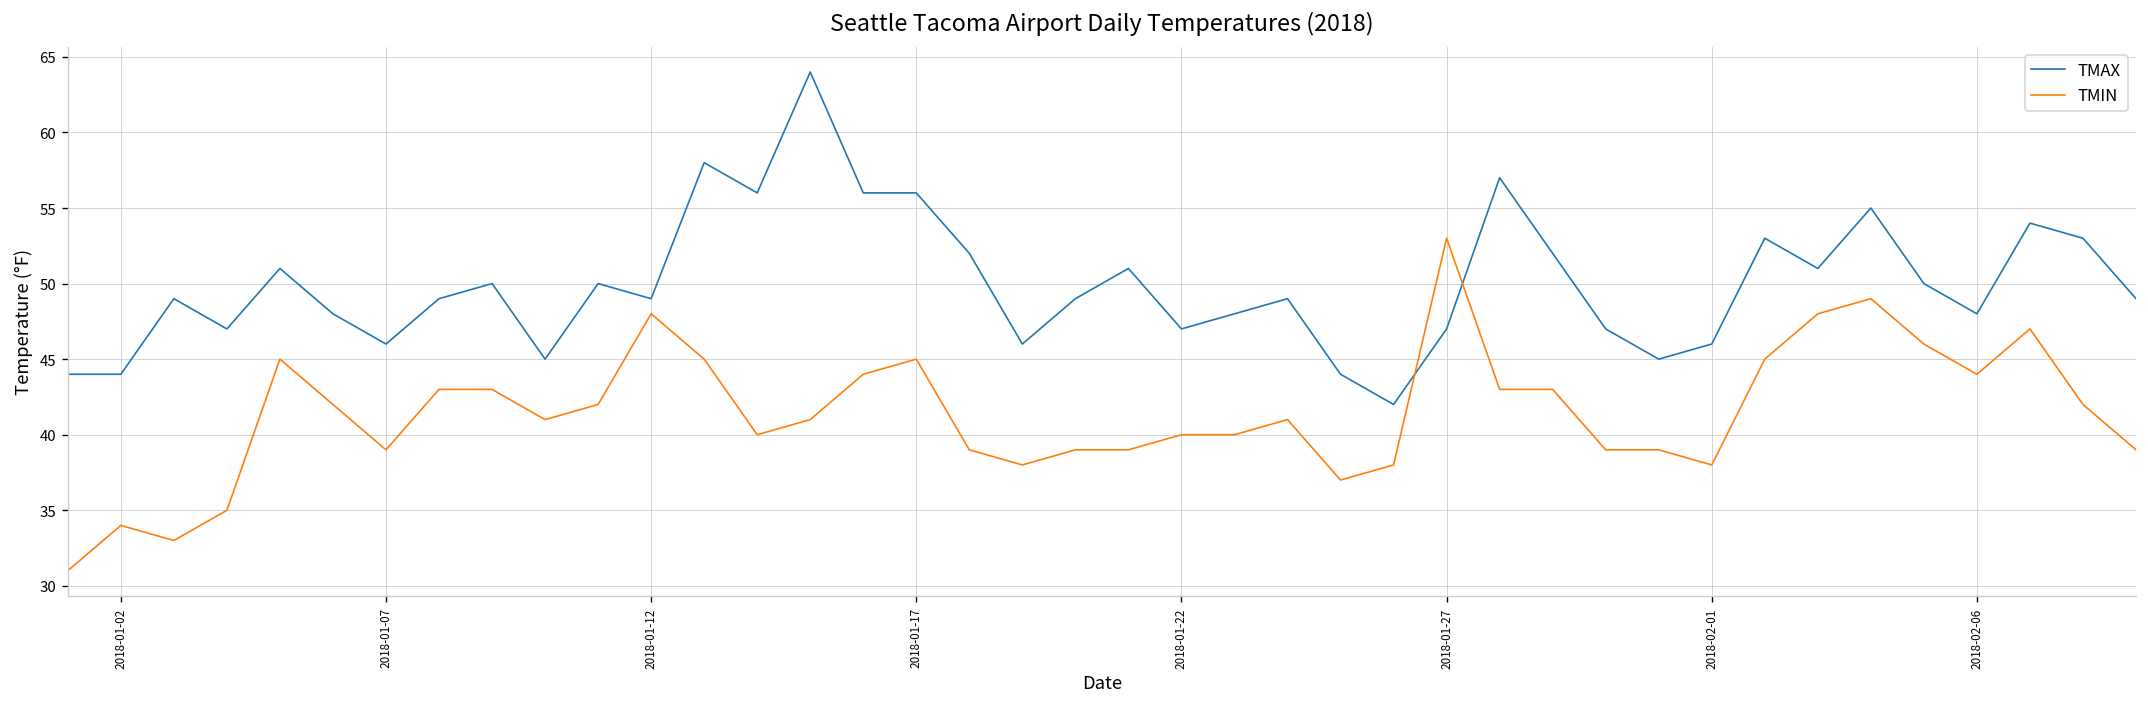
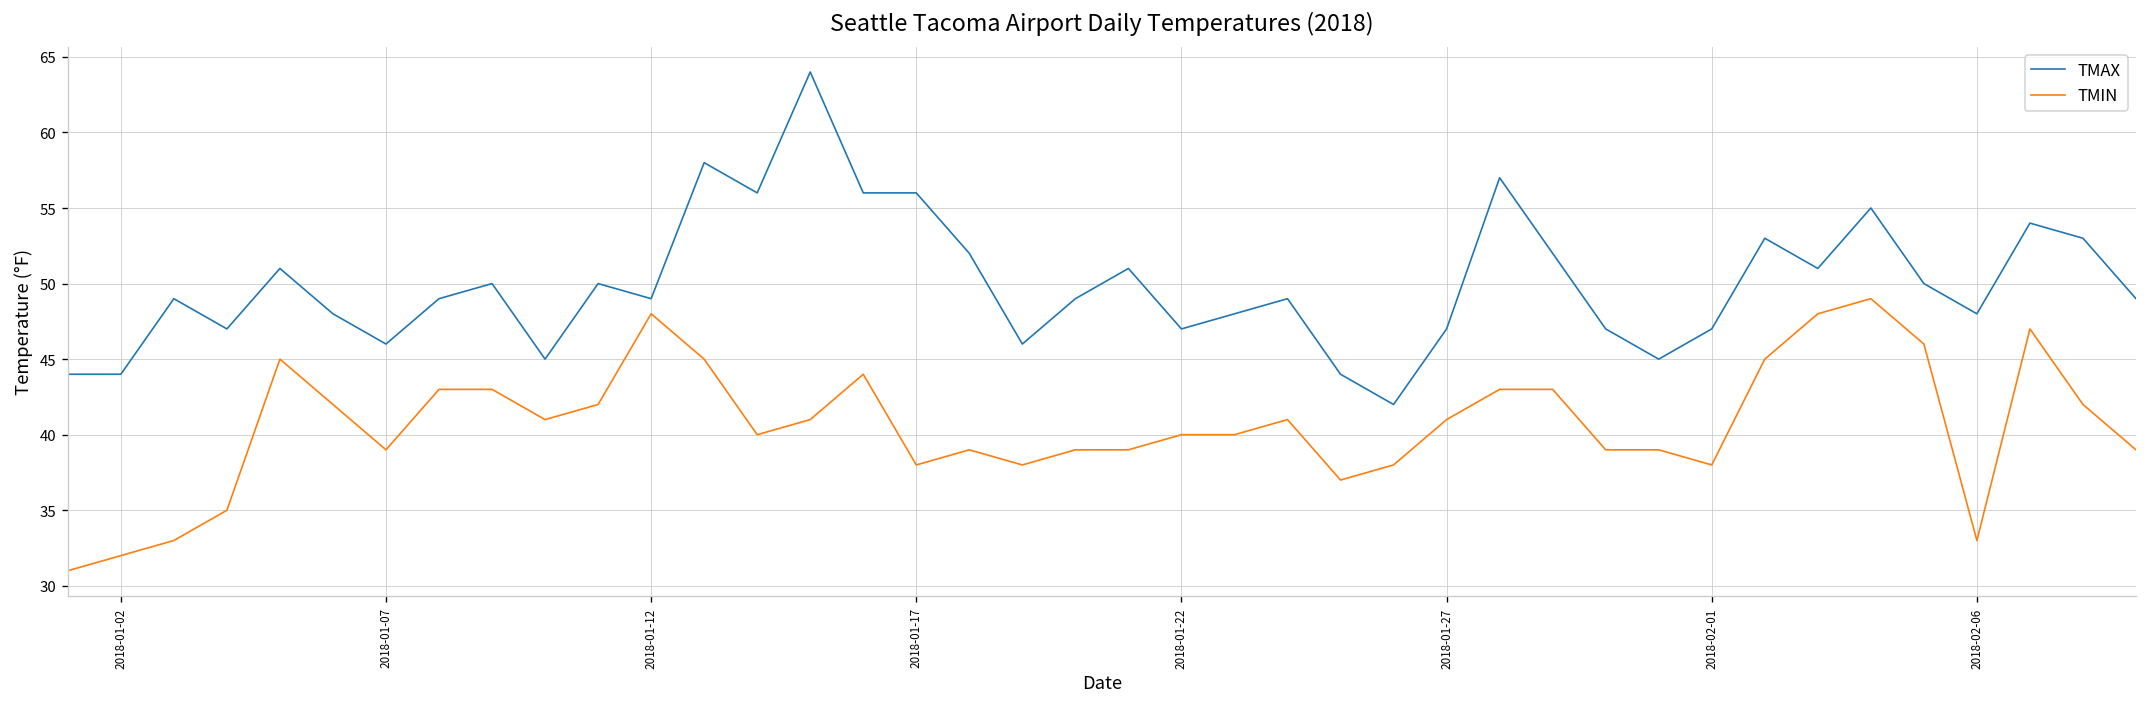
  {
    "TMAX": {
      "2018-01-02": 44,
      "2018-01-07": 46,
      "2018-01-12": 49,
      "2018-01-17": 56,
      "2018-01-22": 47,
      "2018-01-27": 47,
-     "2018-02-01": 46,
+     "2018-02-01": 47,
      "2018-02-06": 48
    },
    "TMIN": {
-     "2018-01-02": 34,
+     "2018-01-02": 32,
      "2018-01-07": 39,
      "2018-01-12": 48,
-     "2018-01-17": 45,
+     "2018-01-17": 38,
      "2018-01-22": 40,
-     "2018-01-27": 53,
+     "2018-01-27": 41,
      "2018-02-01": 38,
-     "2018-02-06": 44
+     "2018-02-06": 33
    }
  }
